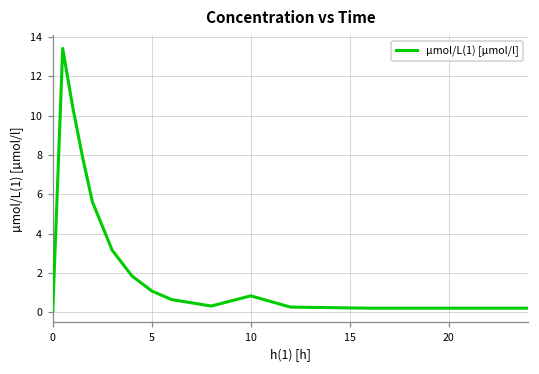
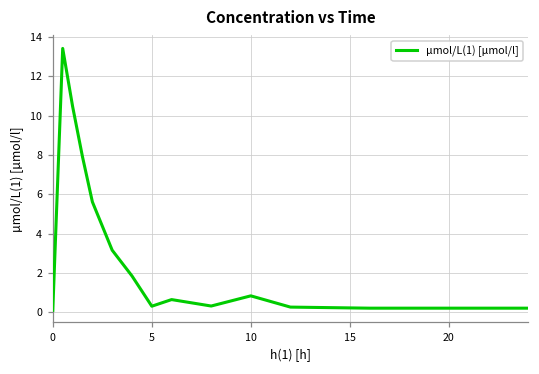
  {
    "0": 0.1,
-   "5": 1.1,
+   "5": 0.3,
    "10": 0.8
  }
